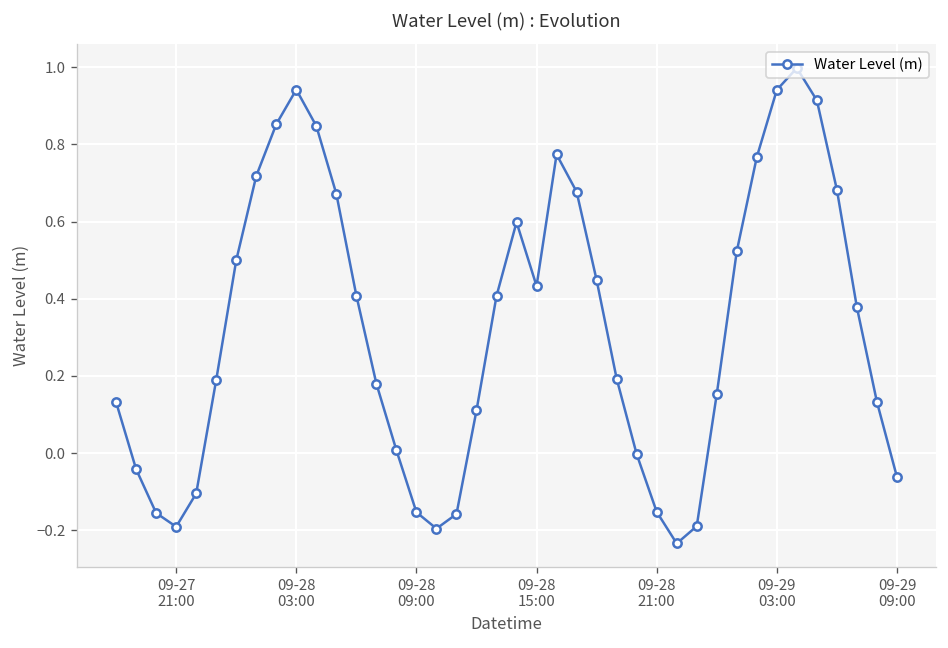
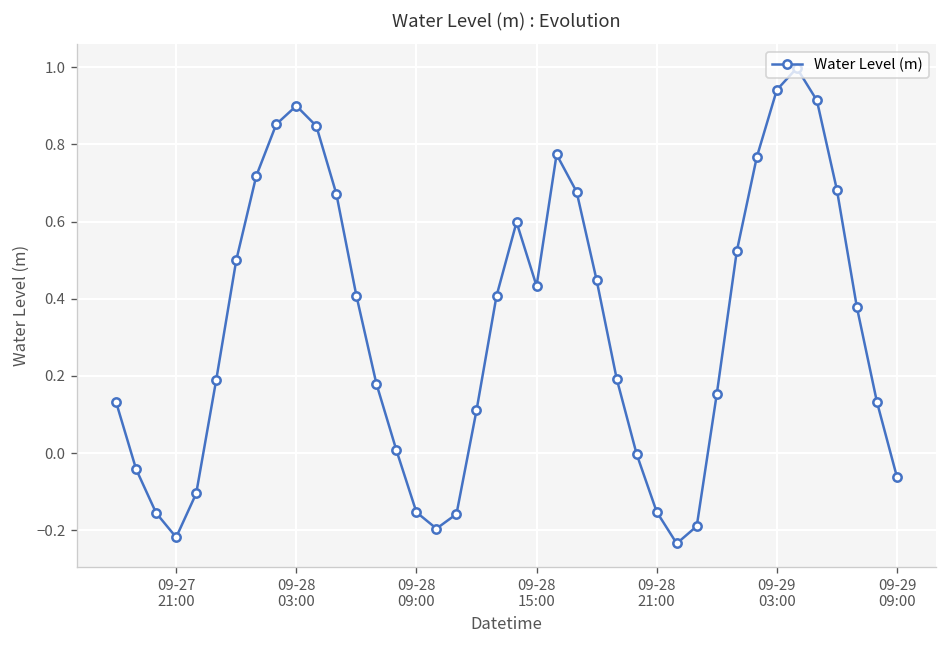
  {
-   "09-27 21:00": -0.19,
-   "09-28 03:00": 0.94,
+   "09-27 21:00": -0.22,
+   "09-28 03:00": 0.90,
    "09-28 09:00": -0.15,
    "09-28 15:00": 0.43,
    "09-28 21:00": -0.15,
    "09-29 03:00": 0.94,
    "09-29 09:00": -0.06
  }
